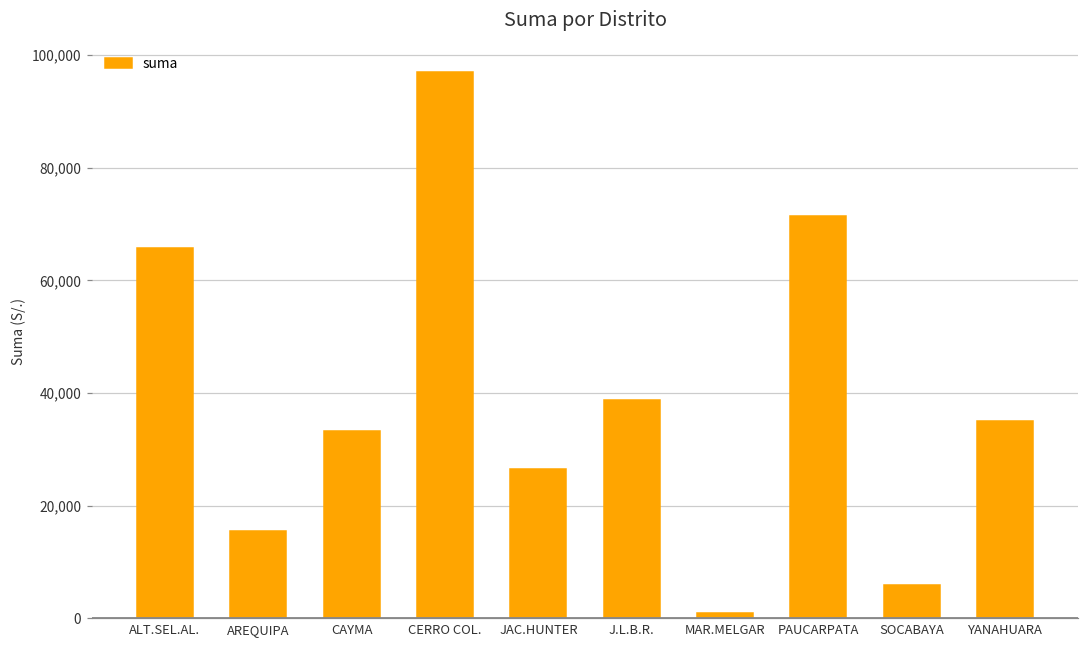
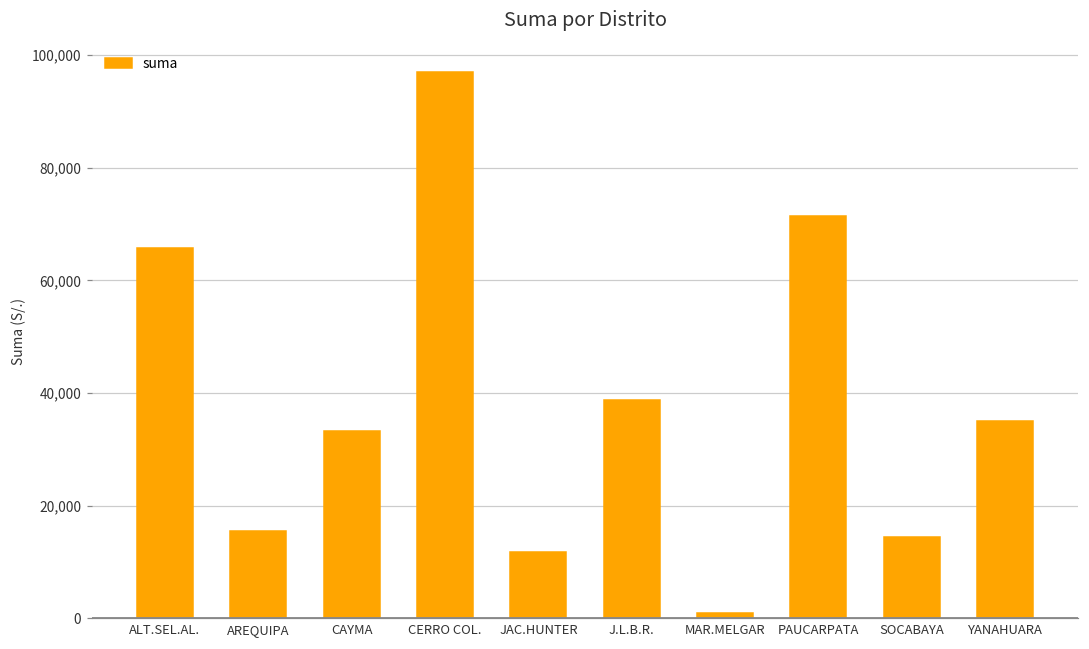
  {
    "ALT.SEL.AL.": "66,000",
    "AREQUIPA": "16,000",
    "CAYMA": "33,000",
    "CERRO COL.": "97,000",
-   "JAC.HUNTER": "27,000",
+   "JAC.HUNTER": "12,000",
    "J.L.B.R.": "39,000",
    "MAR.MELGAR": "1,000",
    "PAUCARPATA": "72,000",
-   "SOCABAYA": "6,000",
+   "SOCABAYA": "14,000",
    "YANAHUARA": "35,000"
  }
